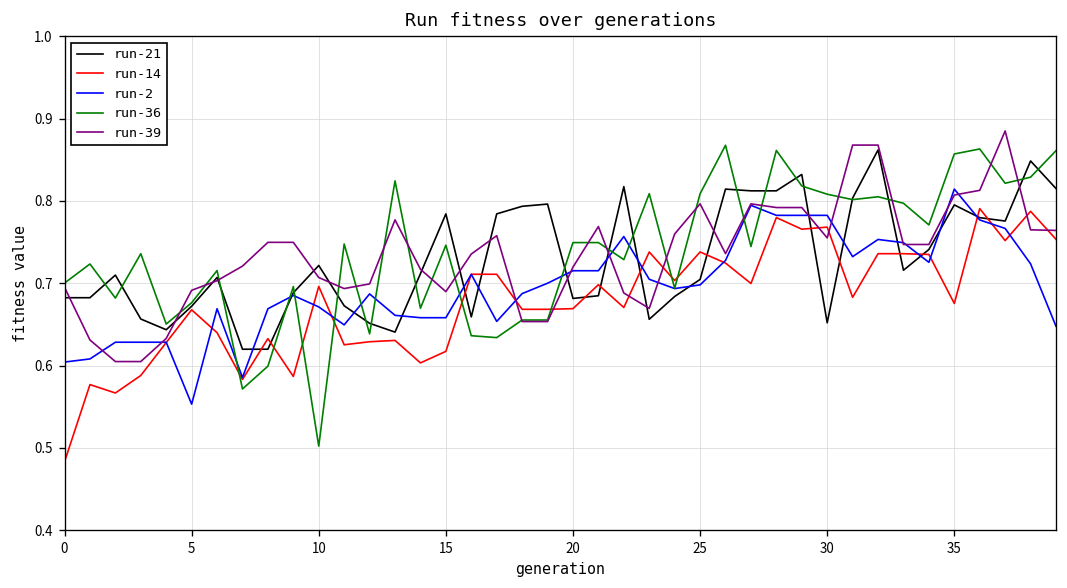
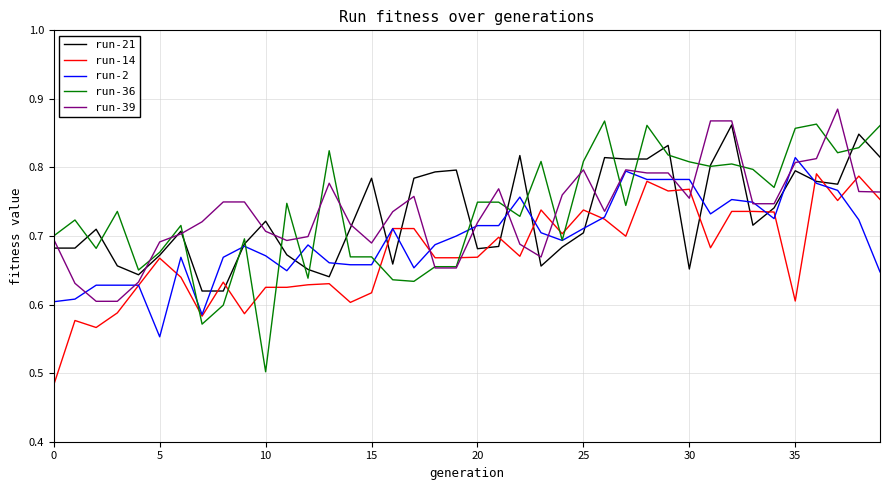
  {
    "run-21": {
      "0": 0.68,
      "5": 0.67,
      "10": 0.72,
      "15": 0.78,
      "20": 0.68,
      "25": 0.70,
      "30": 0.65,
      "35": 0.80
    },
    "run-14": {
      "0": 0.48,
      "5": 0.67,
-     "10": 0.70,
+     "10": 0.63,
      "15": 0.62,
      "20": 0.67,
      "25": 0.74,
      "30": 0.77,
-     "35": 0.68
+     "35": 0.61
    },
    "run-2": {
      "0": 0.60,
      "5": 0.55,
      "10": 0.67,
      "15": 0.66,
      "20": 0.72,
-     "25": 0.70,
+     "25": 0.71,
      "30": 0.78,
      "35": 0.81
    },
    "run-36": {
      "0": 0.70,
      "5": 0.68,
      "10": 0.50,
-     "15": 0.75,
+     "15": 0.67,
      "20": 0.75,
      "25": 0.81,
      "30": 0.81,
      "35": 0.86
    },
    "run-39": {
      "0": 0.70,
      "5": 0.69,
      "10": 0.71,
      "15": 0.69,
      "20": 0.72,
      "25": 0.80,
      "30": 0.76,
      "35": 0.81
    }
  }
